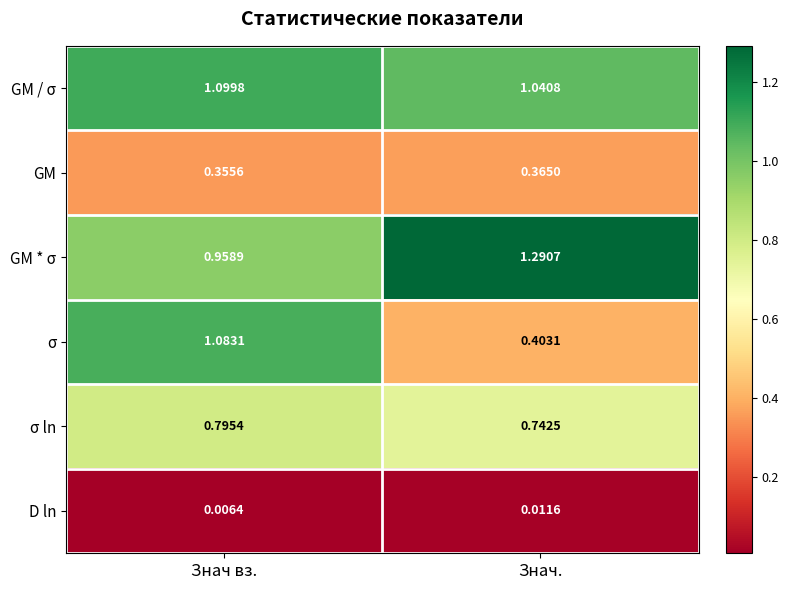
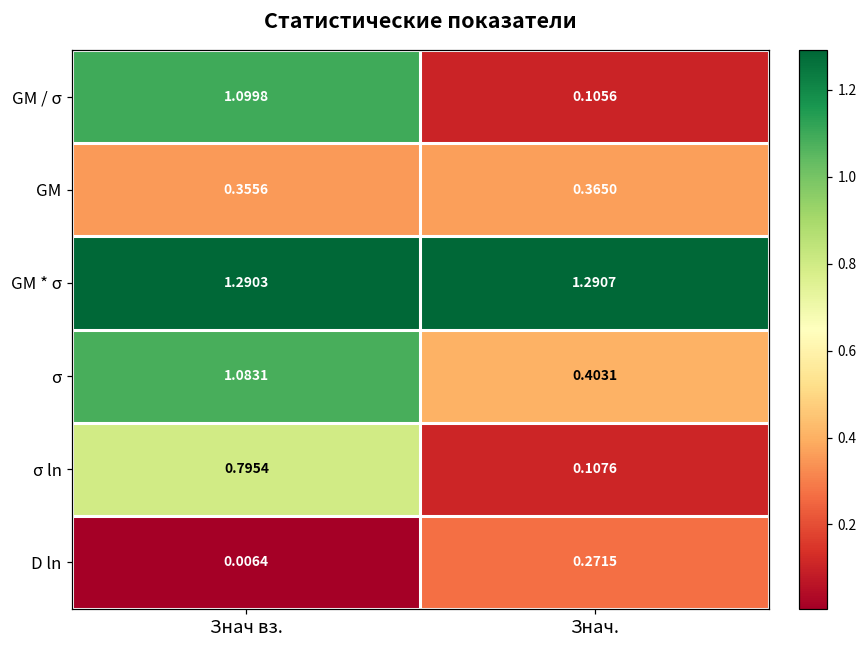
  {
    "GM / σ": {
      "Знач вз.": 1.0998,
-     "Знач.": 1.0408
+     "Знач.": 0.1056
    },
    "GM": {
      "Знач вз.": 0.3556,
      "Знач.": 0.3650
    },
    "GM * σ": {
-     "Знач вз.": 0.9589,
+     "Знач вз.": 1.2903,
      "Знач.": 1.2907
    },
    "σ": {
      "Знач вз.": 1.0831,
      "Знач.": 0.4031
    },
    "σ ln": {
      "Знач вз.": 0.7954,
-     "Знач.": 0.7425
+     "Знач.": 0.1076
    },
    "D ln": {
      "Знач вз.": 0.0064,
-     "Знач.": 0.0116
+     "Знач.": 0.2715
    }
  }
